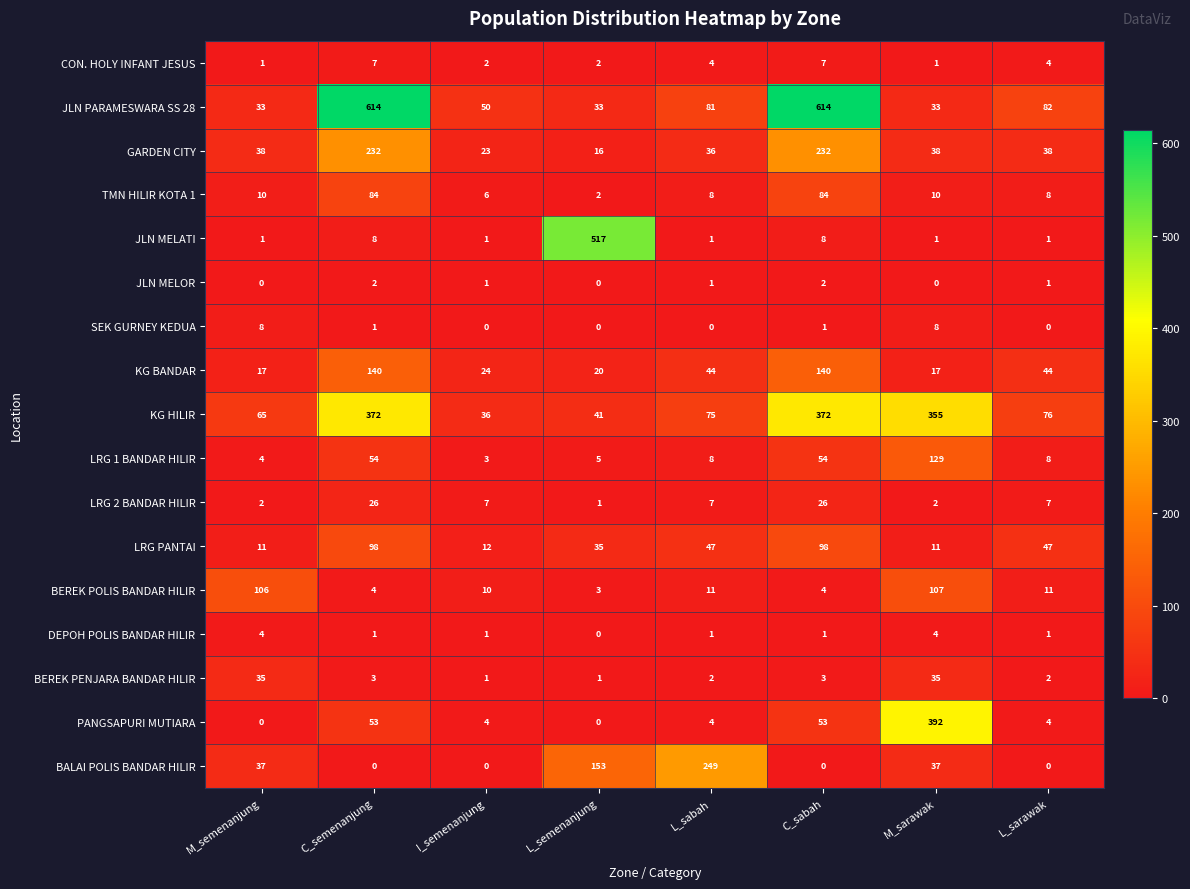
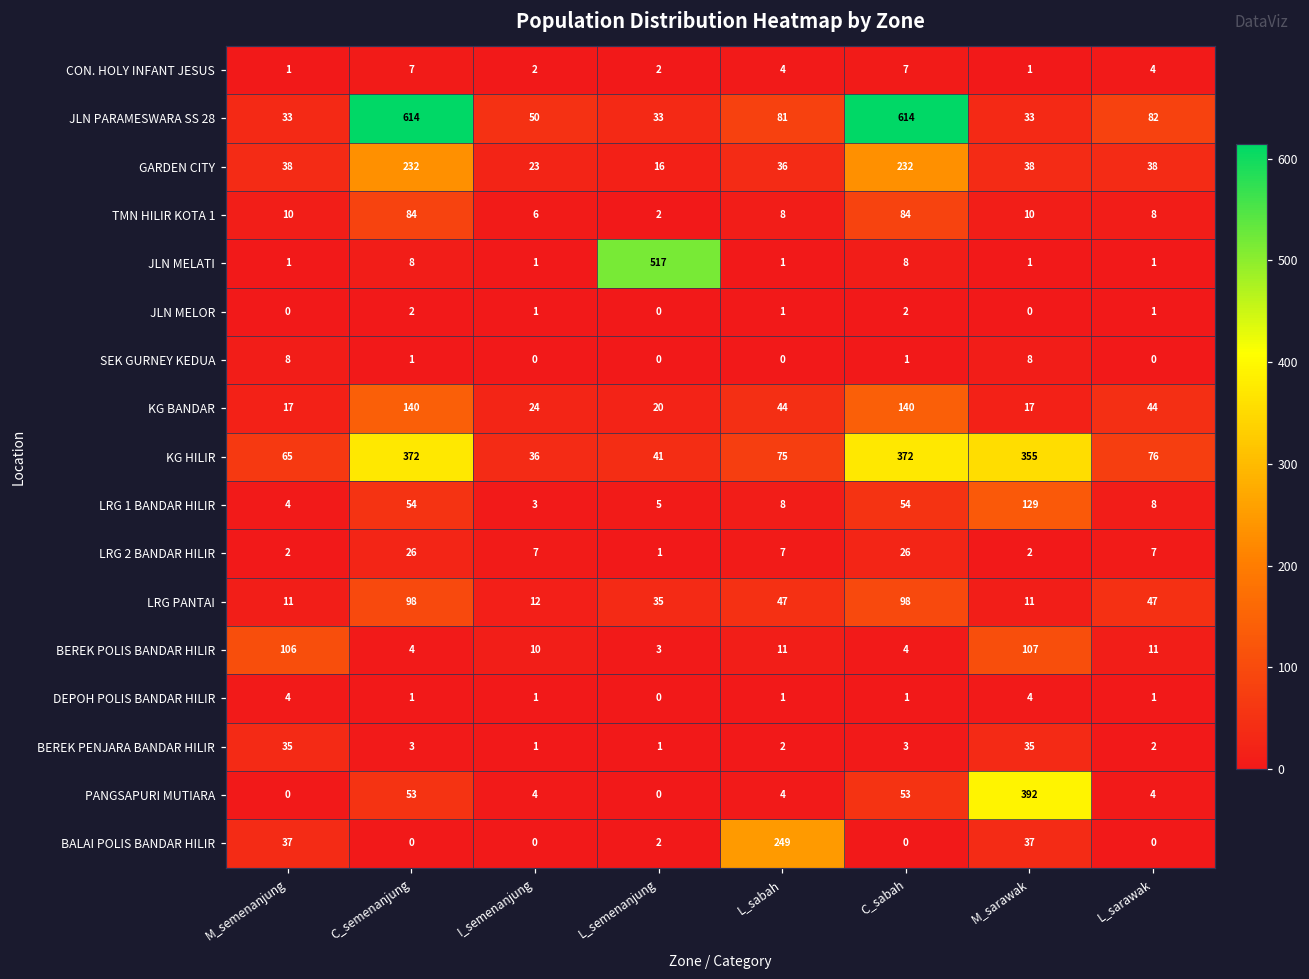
  {
    "CON. HOLY INFANT JESUS": {
      "M_semenanjung": 1,
      "C_semenanjung": 7,
      "I_semenanjung": 2,
      "L_semenanjung": 2,
      "L_sabah": 4,
      "C_sabah": 7,
      "M_sarawak": 1,
      "L_sarawak": 4
    },
    "JLN PARAMESWARA SS 28": {
      "M_semenanjung": 33,
      "C_semenanjung": 614,
      "I_semenanjung": 50,
      "L_semenanjung": 33,
      "L_sabah": 81,
      "C_sabah": 614,
      "M_sarawak": 33,
      "L_sarawak": 82
    },
    "GARDEN CITY": {
      "M_semenanjung": 38,
      "C_semenanjung": 232,
      "I_semenanjung": 23,
      "L_semenanjung": 16,
      "L_sabah": 36,
      "C_sabah": 232,
      "M_sarawak": 38,
      "L_sarawak": 38
    },
    "TMN HILIR KOTA 1": {
      "M_semenanjung": 10,
      "C_semenanjung": 84,
      "I_semenanjung": 6,
      "L_semenanjung": 2,
      "L_sabah": 8,
      "C_sabah": 84,
      "M_sarawak": 10,
      "L_sarawak": 8
    },
    "JLN MELATI": {
      "M_semenanjung": 1,
      "C_semenanjung": 8,
      "I_semenanjung": 1,
      "L_semenanjung": 517,
      "L_sabah": 1,
      "C_sabah": 8,
      "M_sarawak": 1,
      "L_sarawak": 1
    },
    "JLN MELOR": {
      "M_semenanjung": 0,
      "C_semenanjung": 2,
      "I_semenanjung": 1,
      "L_semenanjung": 0,
      "L_sabah": 1,
      "C_sabah": 2,
      "M_sarawak": 0,
      "L_sarawak": 1
    },
    "SEK GURNEY KEDUA": {
      "M_semenanjung": 8,
      "C_semenanjung": 1,
      "I_semenanjung": 0,
      "L_semenanjung": 0,
      "L_sabah": 0,
      "C_sabah": 1,
      "M_sarawak": 8,
      "L_sarawak": 0
    },
    "KG BANDAR": {
      "M_semenanjung": 17,
      "C_semenanjung": 140,
      "I_semenanjung": 24,
      "L_semenanjung": 20,
      "L_sabah": 44,
      "C_sabah": 140,
      "M_sarawak": 17,
      "L_sarawak": 44
    },
    "KG HILIR": {
      "M_semenanjung": 65,
      "C_semenanjung": 372,
      "I_semenanjung": 36,
      "L_semenanjung": 41,
      "L_sabah": 75,
      "C_sabah": 372,
      "M_sarawak": 355,
      "L_sarawak": 76
    },
    "LRG 1 BANDAR HILIR": {
      "M_semenanjung": 4,
      "C_semenanjung": 54,
      "I_semenanjung": 3,
      "L_semenanjung": 5,
      "L_sabah": 8,
      "C_sabah": 54,
      "M_sarawak": 129,
      "L_sarawak": 8
    },
    "LRG 2 BANDAR HILIR": {
      "M_semenanjung": 2,
      "C_semenanjung": 26,
      "I_semenanjung": 7,
      "L_semenanjung": 1,
      "L_sabah": 7,
      "C_sabah": 26,
      "M_sarawak": 2,
      "L_sarawak": 7
    },
    "LRG PANTAI": {
      "M_semenanjung": 11,
      "C_semenanjung": 98,
      "I_semenanjung": 12,
      "L_semenanjung": 35,
      "L_sabah": 47,
      "C_sabah": 98,
      "M_sarawak": 11,
      "L_sarawak": 47
    },
    "BEREK POLIS BANDAR HILIR": {
      "M_semenanjung": 106,
      "C_semenanjung": 4,
      "I_semenanjung": 10,
      "L_semenanjung": 3,
      "L_sabah": 11,
      "C_sabah": 4,
      "M_sarawak": 107,
      "L_sarawak": 11
    },
    "DEPOH POLIS BANDAR HILIR": {
      "M_semenanjung": 4,
      "C_semenanjung": 1,
      "I_semenanjung": 1,
      "L_semenanjung": 0,
      "L_sabah": 1,
      "C_sabah": 1,
      "M_sarawak": 4,
      "L_sarawak": 1
    },
    "BEREK PENJARA BANDAR HILIR": {
      "M_semenanjung": 35,
      "C_semenanjung": 3,
      "I_semenanjung": 1,
      "L_semenanjung": 1,
      "L_sabah": 2,
      "C_sabah": 3,
      "M_sarawak": 35,
      "L_sarawak": 2
    },
    "PANGSAPURI MUTIARA": {
      "M_semenanjung": 0,
      "C_semenanjung": 53,
      "I_semenanjung": 4,
      "L_semenanjung": 0,
      "L_sabah": 4,
      "C_sabah": 53,
      "M_sarawak": 392,
      "L_sarawak": 4
    },
    "BALAI POLIS BANDAR HILIR": {
      "M_semenanjung": 37,
      "C_semenanjung": 0,
      "I_semenanjung": 0,
-     "L_semenanjung": 153,
+     "L_semenanjung": 2,
      "L_sabah": 249,
      "C_sabah": 0,
      "M_sarawak": 37,
      "L_sarawak": 0
    }
  }
